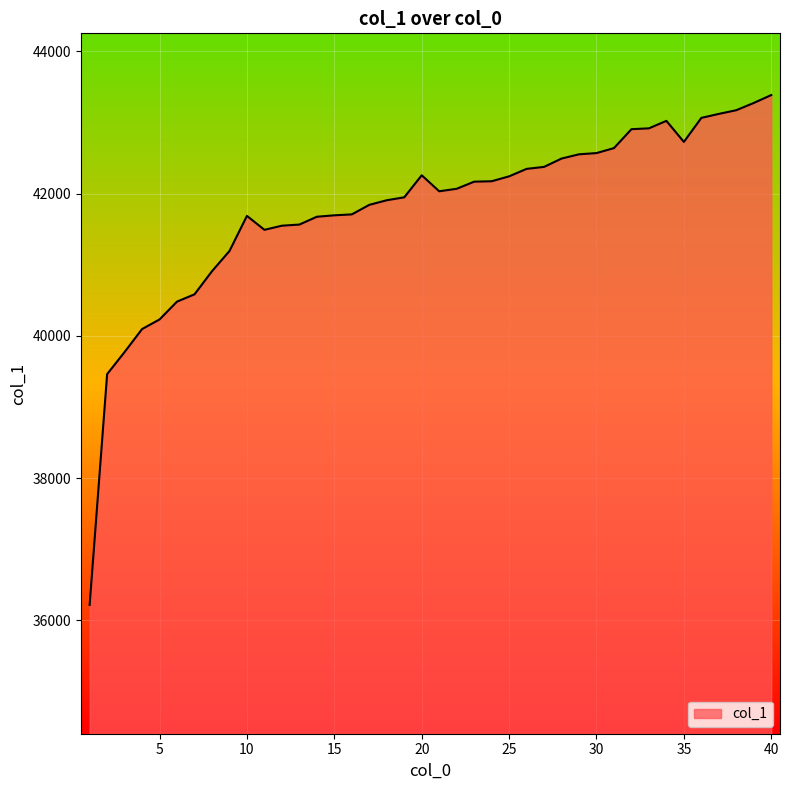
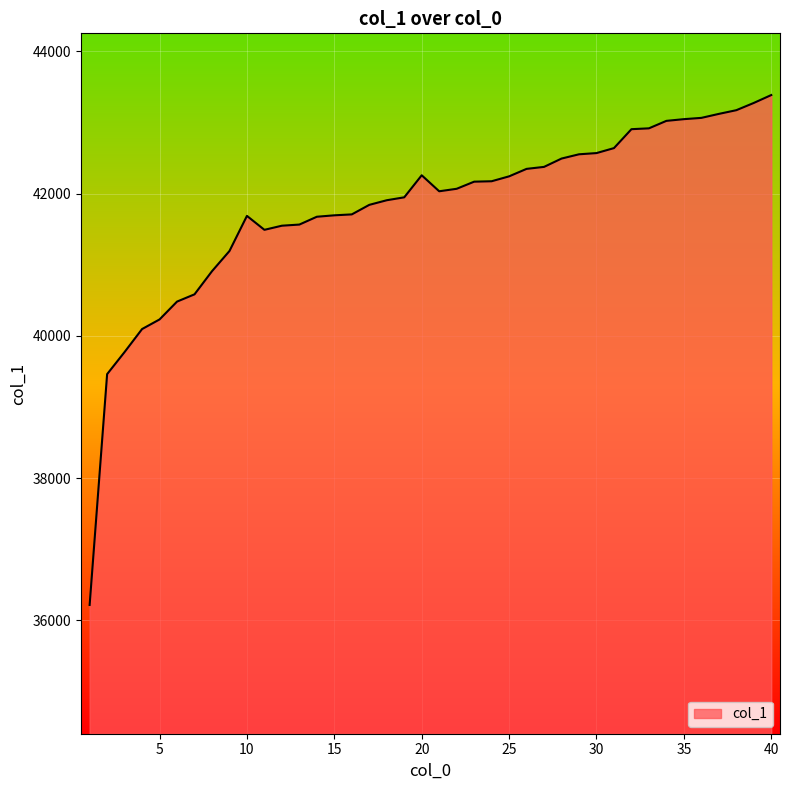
  {
    "5": 40200,
    "10": 41700,
    "15": 41700,
    "20": 42300,
    "25": 42200,
    "30": 42600,
-   "35": 42700,
+   "35": 43000,
    "40": 43400
  }
